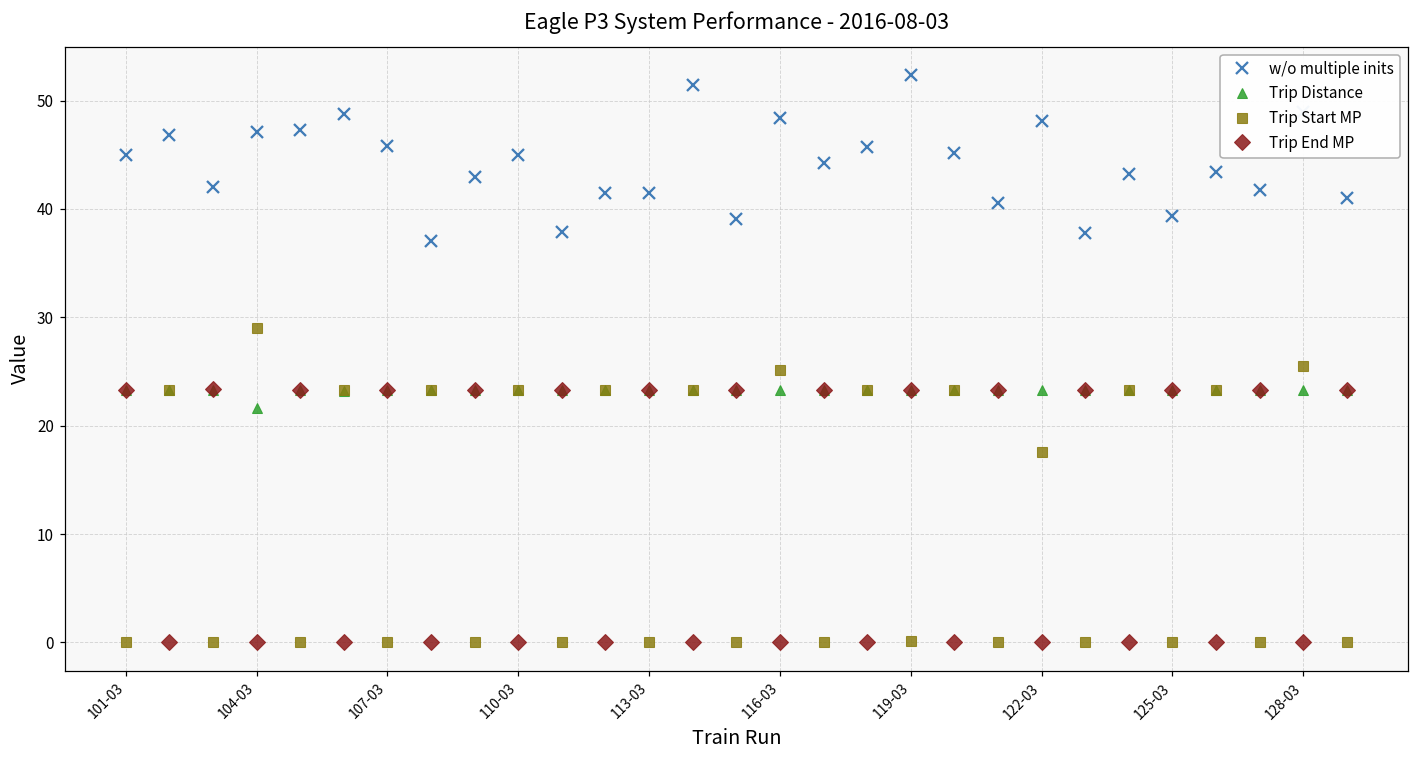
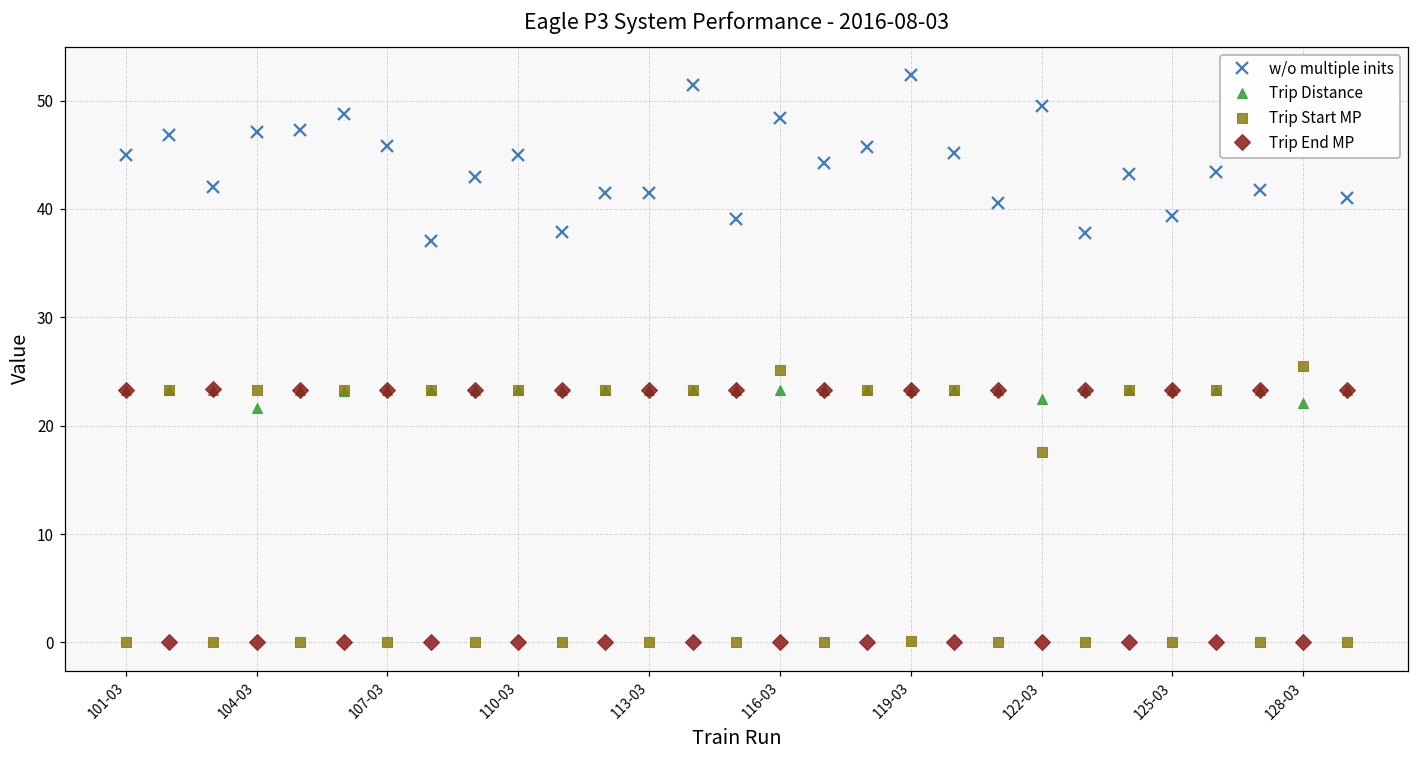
  {
    "w/o multiple inits": {
      "101-03": 45,
      "104-03": 47,
      "107-03": 46,
      "110-03": 45,
      "113-03": 42,
      "116-03": 48,
      "119-03": 52,
-     "122-03": 48,
+     "122-03": 49,
      "125-03": 39
    },
    "Trip Distance": {
      "104-03": 22,
      "116-03": 23,
-     "122-03": 23,
-     "128-03": 23
+     "122-03": 22,
+     "128-03": 22
    },
    "Trip Start MP": {
      "101-03": 0,
-     "104-03": 29,
+     "104-03": 23,
      "107-03": 0,
      "113-03": 0,
      "116-03": 25,
      "119-03": 0,
      "122-03": 18,
      "125-03": 0,
      "128-03": 25
    },
    "Trip End MP": {
      "104-03": 0,
      "110-03": 0,
      "116-03": 0,
      "122-03": 0,
      "128-03": 0
    }
  }
